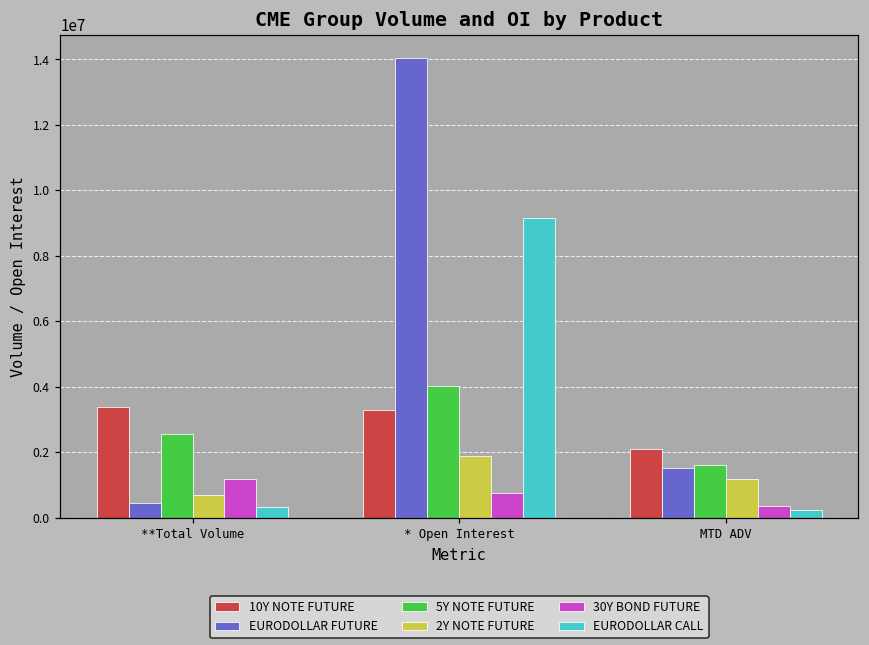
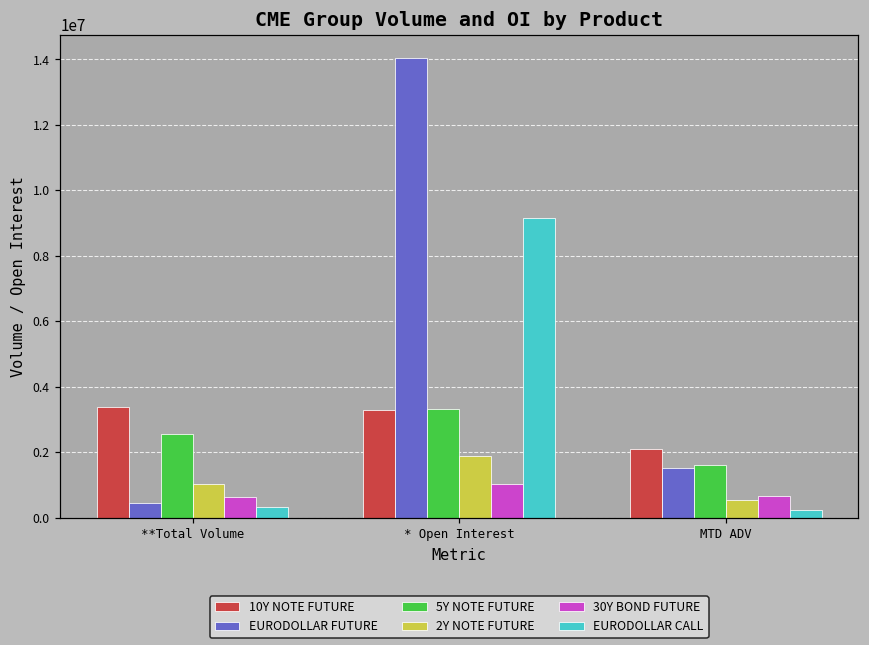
  {
    "10Y NOTE FUTURE": {
      "**Total Volume": 3400000,
      "* Open Interest": 3300000,
      "MTD ADV": 2100000
    },
    "EURODOLLAR FUTURE": {
      "**Total Volume": 400000,
      "* Open Interest": 14000000,
      "MTD ADV": 1500000
    },
    "5Y NOTE FUTURE": {
      "**Total Volume": 2600000,
-     "* Open Interest": 4000000,
+     "* Open Interest": 3300000,
      "MTD ADV": 1600000
    },
    "2Y NOTE FUTURE": {
-     "**Total Volume": 700000,
+     "**Total Volume": 1000000,
      "* Open Interest": 1900000,
-     "MTD ADV": 1200000
+     "MTD ADV": 500000
    },
    "30Y BOND FUTURE": {
-     "**Total Volume": 1200000,
-     "* Open Interest": 800000,
-     "MTD ADV": 400000
+     "**Total Volume": 600000,
+     "* Open Interest": 1000000,
+     "MTD ADV": 700000
    },
    "EURODOLLAR CALL": {
      "**Total Volume": 300000,
      "* Open Interest": 9200000,
      "MTD ADV": 200000
    }
  }
